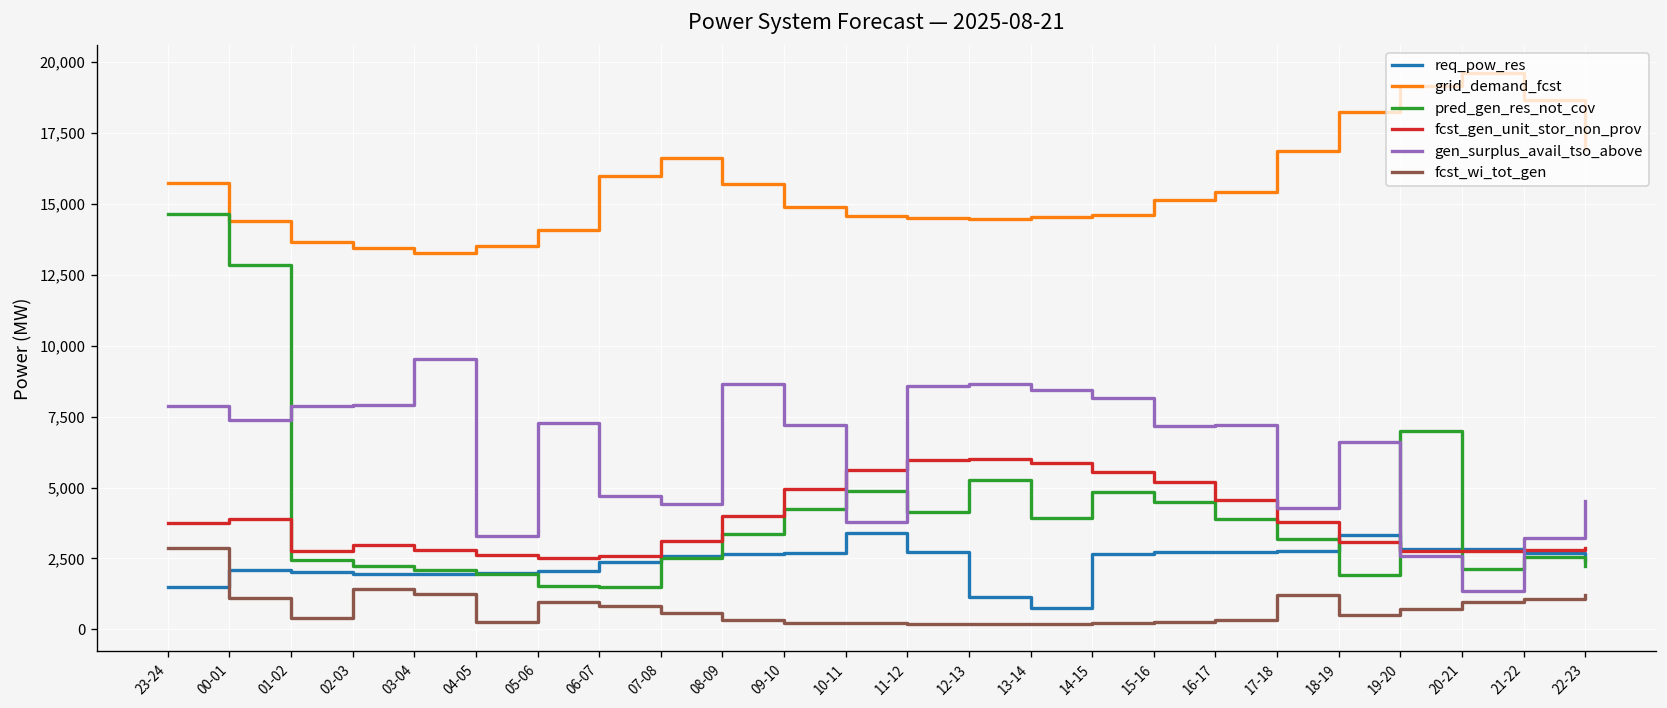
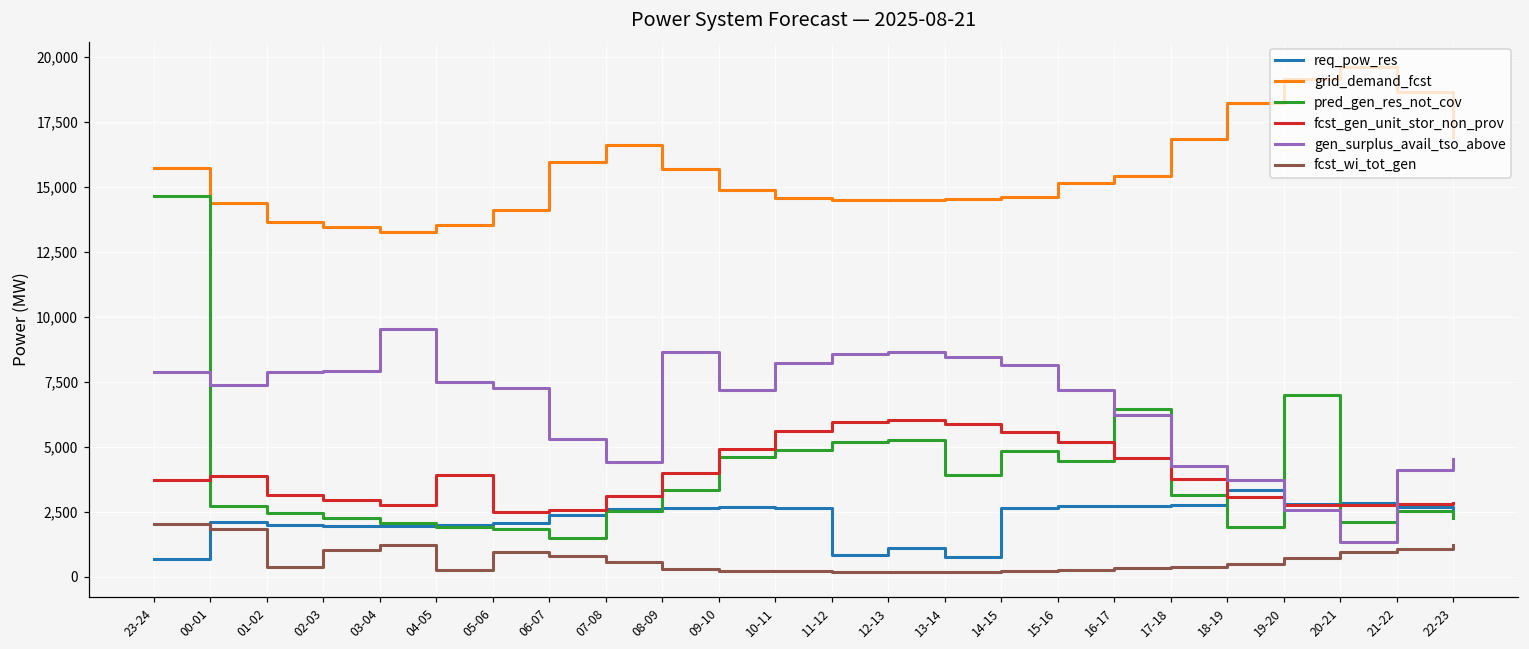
  {
    "req_pow_res": {
-     "23-24": "1,500",
+     "23-24": "700",
      "00-01": "2,100",
      "01-02": "2,000",
      "02-03": "2,000",
      "03-04": "1,900",
      "05-06": "2,100",
      "06-07": "2,400",
      "08-09": "2,700",
      "09-10": "2,700",
-     "10-11": "3,400",
-     "11-12": "2,700",
+     "10-11": "2,700",
+     "11-12": "900",
      "12-13": "1,100",
      "13-14": "800",
      "14-15": "2,700",
      "15-16": "2,700",
      "16-17": "2,700",
      "17-18": "2,800",
      "18-19": "3,300",
      "22-23": "2,500"
    },
    "grid_demand_fcst": {
      "23-24": "15,700",
      "00-01": "14,400",
      "01-02": "13,700",
      "02-03": "13,500",
      "03-04": "13,300",
      "04-05": "13,500",
      "05-06": "14,100",
      "06-07": "16,000",
      "07-08": "16,600",
      "08-09": "15,700",
      "09-10": "14,900",
      "10-11": "14,600",
      "11-12": "14,500",
      "12-13": "14,500",
      "13-14": "14,500",
      "14-15": "14,600",
      "15-16": "15,100",
      "16-17": "15,400",
      "17-18": "16,900",
      "18-19": "18,200"
    },
    "pred_gen_res_not_cov": {
      "23-24": "14,600",
-     "00-01": "12,900",
+     "00-01": "2,700",
      "01-02": "2,500",
      "02-03": "2,300",
      "03-04": "2,100",
-     "05-06": "1,500",
+     "05-06": "1,900",
      "06-07": "1,500",
      "08-09": "3,300",
-     "09-10": "4,200",
+     "09-10": "4,600",
      "10-11": "4,900",
-     "11-12": "4,100",
+     "11-12": "5,200",
      "12-13": "5,300",
      "13-14": "3,900",
      "14-15": "4,800",
      "15-16": "4,500",
-     "16-17": "3,900",
+     "16-17": "6,500",
      "17-18": "3,200",
      "18-19": "1,900",
      "19-20": "7,000",
      "20-21": "2,100",
      "21-22": "2,500",
      "22-23": "2,200"
    },
    "fcst_gen_unit_stor_non_prov": {
      "23-24": "3,700",
      "00-01": "3,900",
-     "01-02": "2,800",
+     "01-02": "3,200",
      "02-03": "3,000",
      "03-04": "2,800",
-     "04-05": "2,600",
+     "04-05": "3,900",
      "05-06": "2,500",
      "06-07": "2,600",
      "07-08": "3,100",
      "08-09": "4,000",
      "09-10": "4,900",
      "10-11": "5,600",
      "11-12": "6,000",
      "12-13": "6,000",
      "13-14": "5,900",
      "14-15": "5,600",
      "15-16": "5,200",
      "16-17": "4,600",
      "17-18": "3,800",
      "18-19": "3,100",
      "22-23": "2,900"
    },
    "gen_surplus_avail_tso_above": {
      "23-24": "7,900",
      "00-01": "7,400",
      "01-02": "7,900",
      "02-03": "7,900",
      "03-04": "9,500",
-     "04-05": "3,300",
+     "04-05": "7,500",
      "05-06": "7,300",
-     "06-07": "4,700",
+     "06-07": "5,300",
      "07-08": "4,400",
      "08-09": "8,600",
      "09-10": "7,200",
-     "10-11": "3,800",
+     "10-11": "8,200",
      "11-12": "8,600",
      "12-13": "8,700",
      "13-14": "8,500",
      "14-15": "8,100",
      "15-16": "7,200",
-     "16-17": "7,200",
+     "16-17": "6,200",
      "17-18": "4,300",
-     "18-19": "6,600",
+     "18-19": "3,700",
      "19-20": "2,600",
      "20-21": "1,300",
-     "21-22": "3,200",
+     "21-22": "4,100",
      "22-23": "4,500"
    },
    "fcst_wi_tot_gen": {
-     "23-24": "2,900",
-     "00-01": "1,100",
+     "23-24": "2,000",
+     "00-01": "1,900",
      "01-02": "400",
-     "02-03": "1,400",
+     "02-03": "1,100",
      "03-04": "1,200",
      "04-05": "300",
      "05-06": "1,000",
      "06-07": "800",
      "07-08": "600",
      "08-09": "300",
      "09-10": "200",
      "10-11": "200",
      "11-12": "200",
      "12-13": "200",
      "13-14": "200",
      "14-15": "200",
      "15-16": "300",
      "16-17": "300",
-     "17-18": "1,200",
+     "17-18": "400",
      "18-19": "500",
      "19-20": "700",
      "20-21": "1,000",
      "21-22": "1,100",
      "22-23": "1,200"
    }
  }
